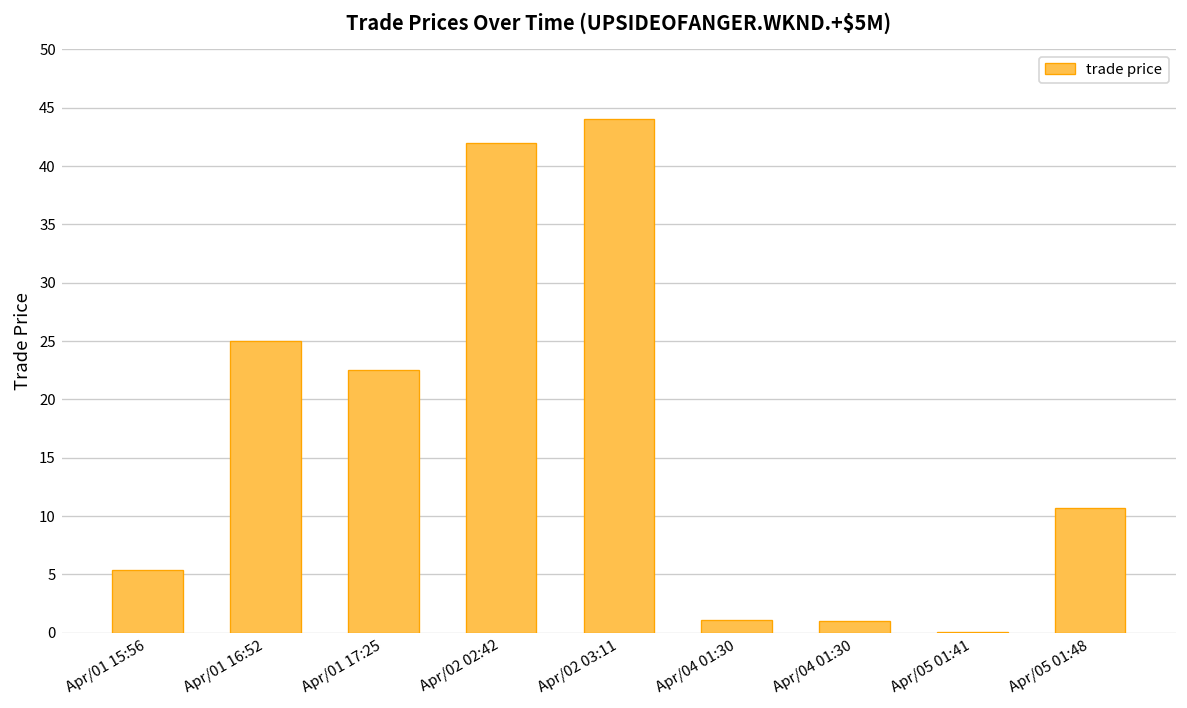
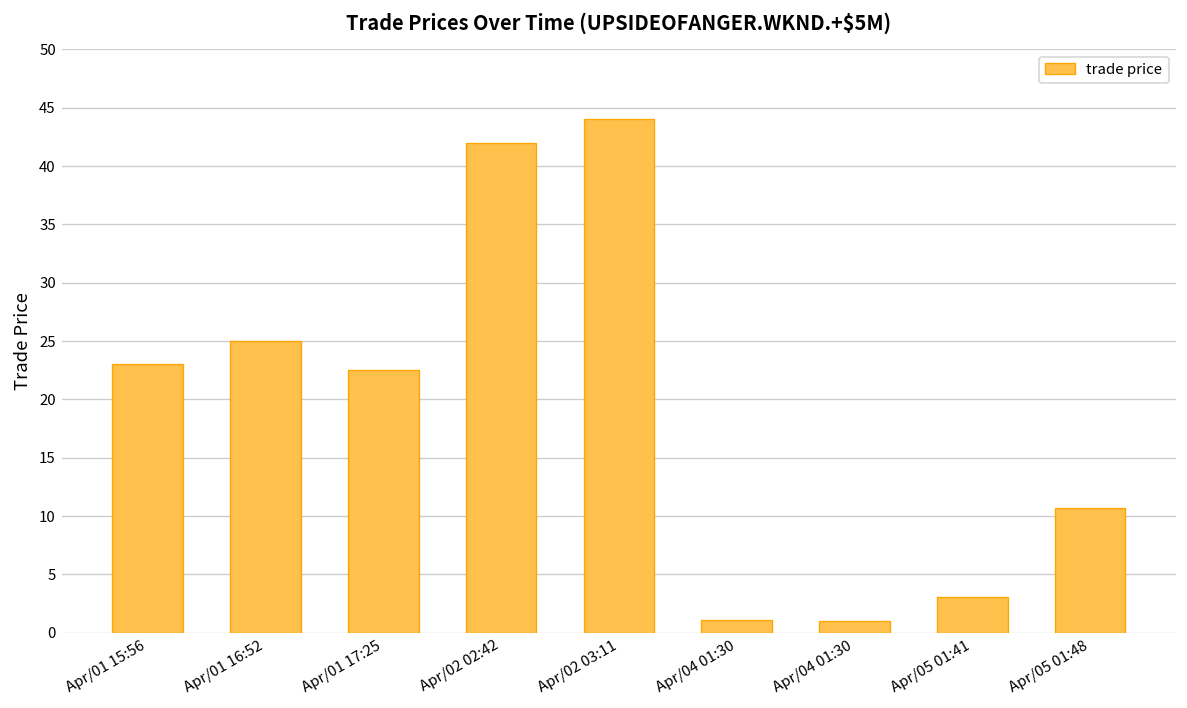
  {
-   "Apr/01 15:56": 5,
+   "Apr/01 15:56": 23,
    "Apr/01 16:52": 25,
    "Apr/01 17:25": 23,
    "Apr/02 02:42": 42,
    "Apr/02 03:11": 44,
-   "Apr/05 01:41": 0,
+   "Apr/05 01:41": 3,
    "Apr/05 01:48": 11
  }
